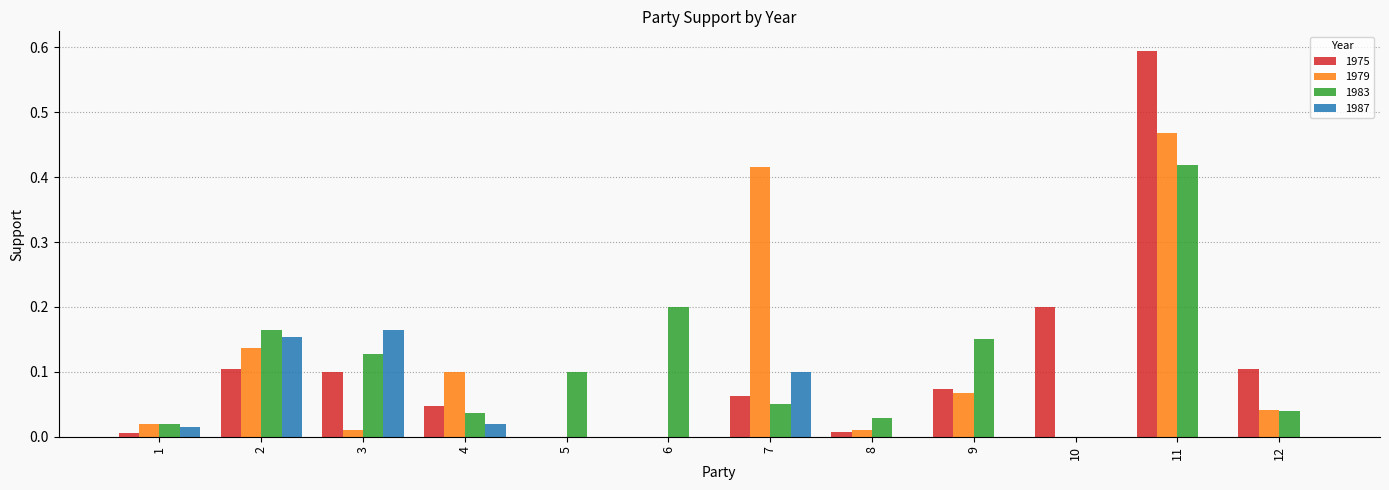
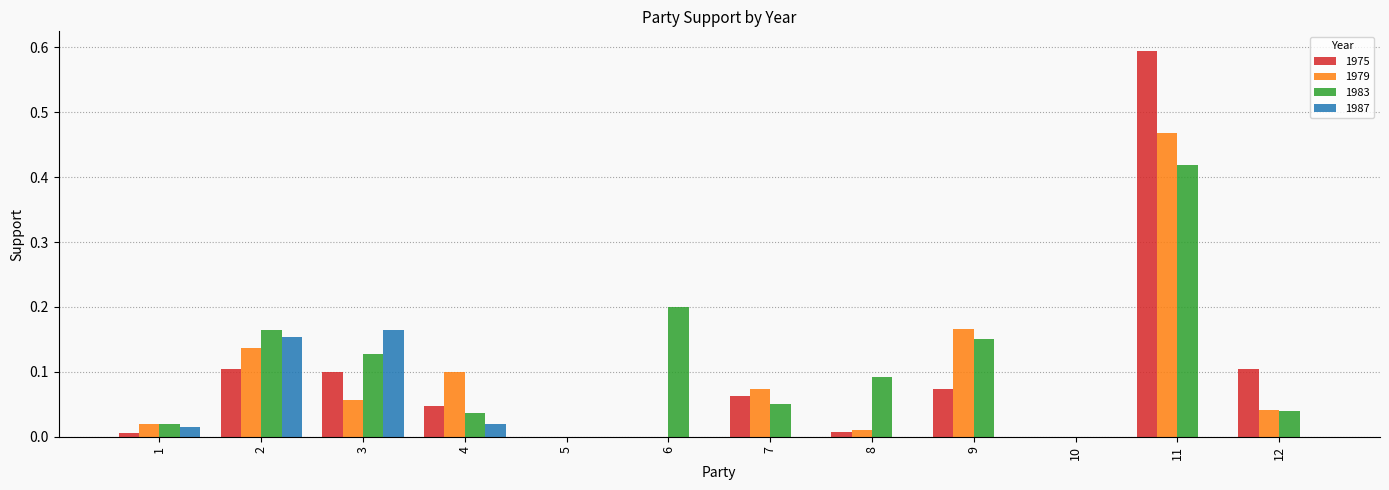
  {
    "1975": {
      "1": 0.01,
      "2": 0.10,
      "3": 0.1,
      "4": 0.05,
      "5": 0.0,
      "6": 0.0,
      "7": 0.06,
      "8": 0.01,
      "9": 0.07,
-     "10": 0.2,
+     "10": 0.0,
      "11": 0.60,
      "12": 0.10
    },
    "1979": {
      "1": 0.02,
      "2": 0.14,
-     "3": 0.01,
+     "3": 0.06,
      "4": 0.10,
      "5": 0.00,
      "6": 0.00,
-     "7": 0.42,
+     "7": 0.07,
      "8": 0.01,
-     "9": 0.07,
+     "9": 0.17,
      "10": 0.00,
      "11": 0.47,
      "12": 0.04
    },
    "1983": {
      "1": 0.02,
      "2": 0.17,
      "3": 0.13,
      "4": 0.04,
-     "5": 0.1,
+     "5": 0.0,
      "6": 0.20,
      "7": 0.05,
-     "8": 0.03,
+     "8": 0.09,
      "9": 0.15,
      "10": 0.00,
      "11": 0.42,
      "12": 0.04
    },
    "1987": {
      "1": 0.02,
      "2": 0.15,
      "3": 0.16,
      "4": 0.02,
      "5": 0.0,
      "6": 0.0,
-     "7": 0.1,
+     "7": 0.0,
      "8": 0.0,
      "9": 0.0,
      "10": 0.0,
      "11": 0.0,
      "12": 0.0
    }
  }
